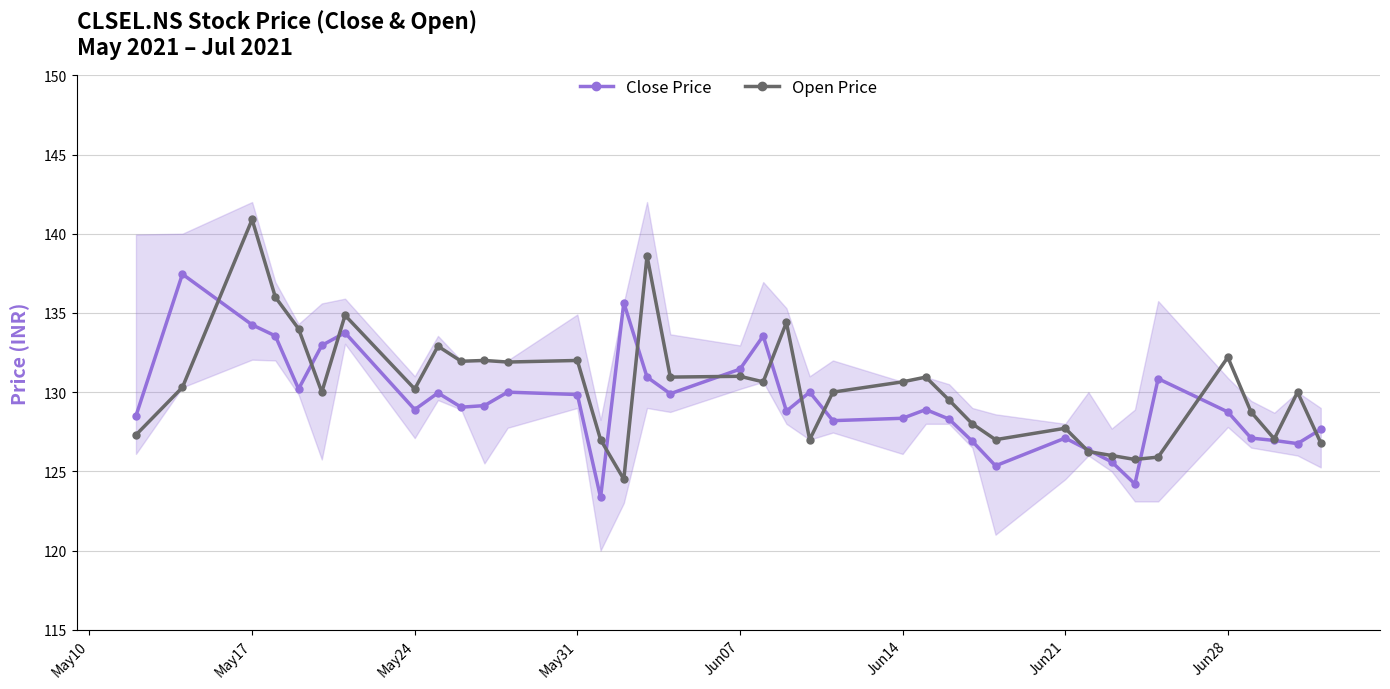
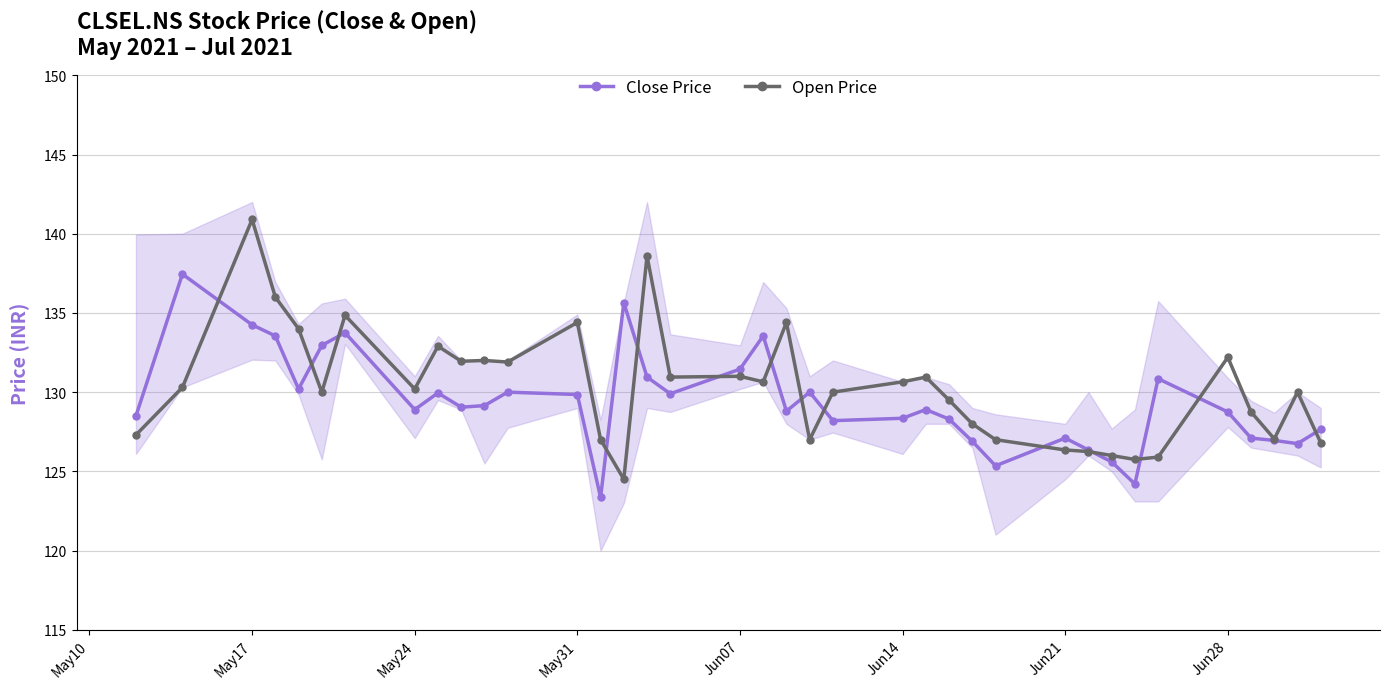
  {
    "Open Price": {
      "May17": 140.9,
      "May24": 130.2,
-     "May31": 132.0,
+     "May31": 134.4,
      "Jun07": 131.0,
-     "Jun21": 127.7,
+     "Jun21": 126.4,
      "Jun28": 132.2
    }
  }
